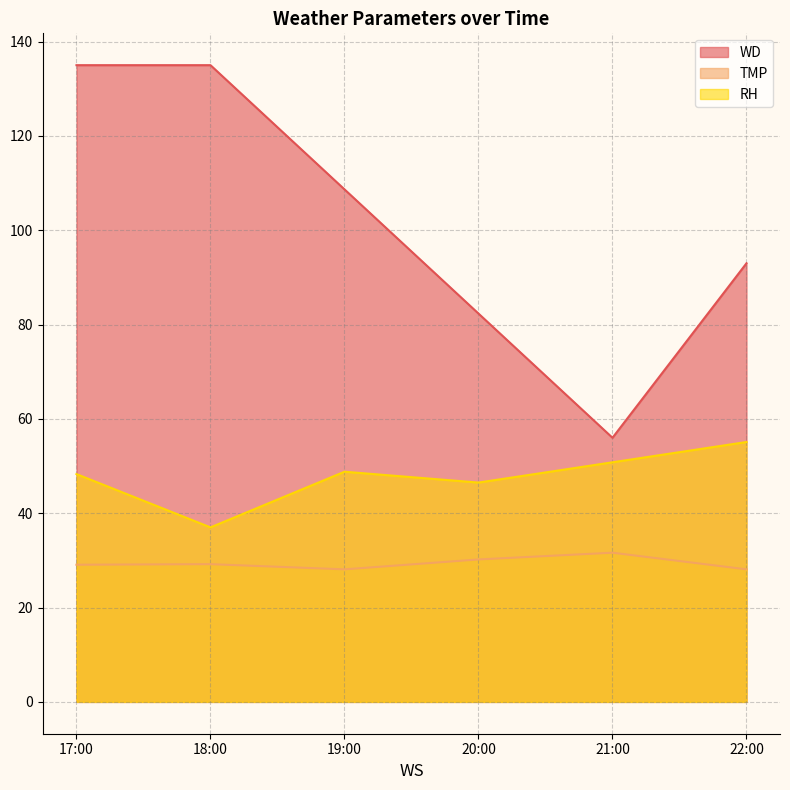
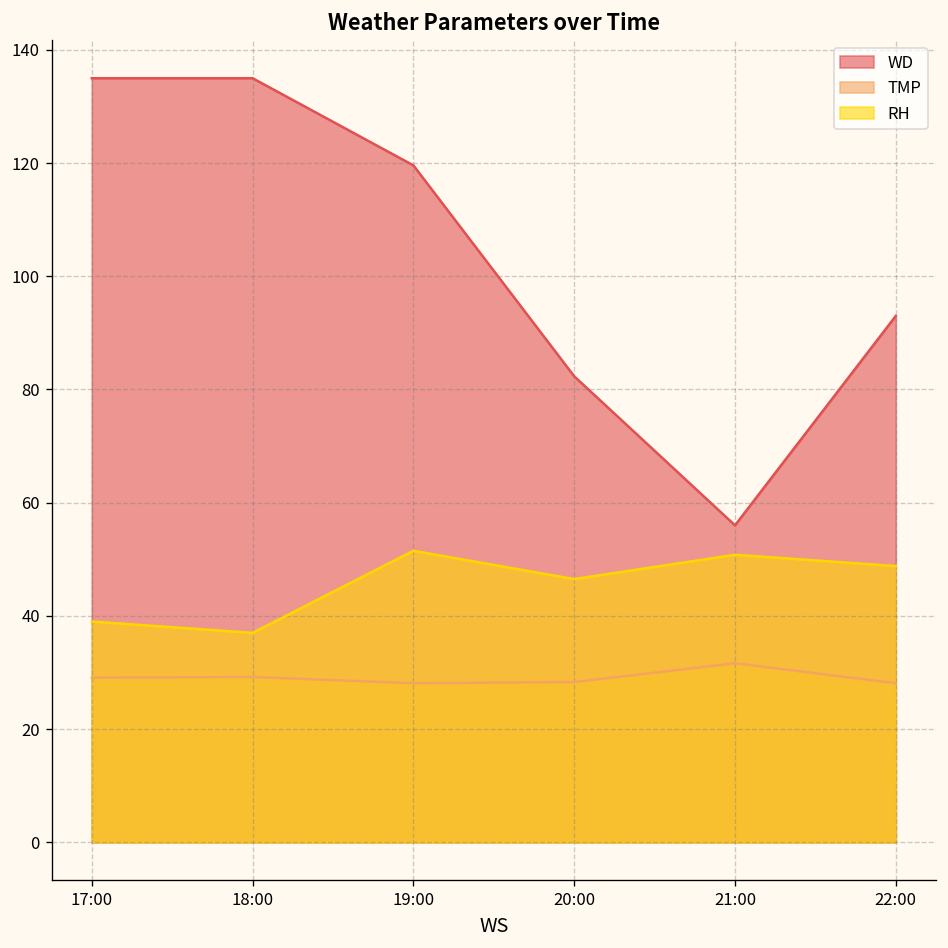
  {
    "WD": {
      "17:00": 135,
      "18:00": 135,
-     "19:00": 109,
+     "19:00": 120,
      "20:00": 82,
      "21:00": 56,
      "22:00": 93
    },
    "TMP": {
      "17:00": 29,
      "18:00": 29,
      "19:00": 28,
-     "20:00": 30,
+     "20:00": 28,
      "21:00": 32,
      "22:00": 28
    },
    "RH": {
-     "17:00": 48,
+     "17:00": 39,
      "18:00": 37,
-     "19:00": 49,
+     "19:00": 52,
      "20:00": 47,
      "21:00": 51,
-     "22:00": 55
+     "22:00": 49
    }
  }
